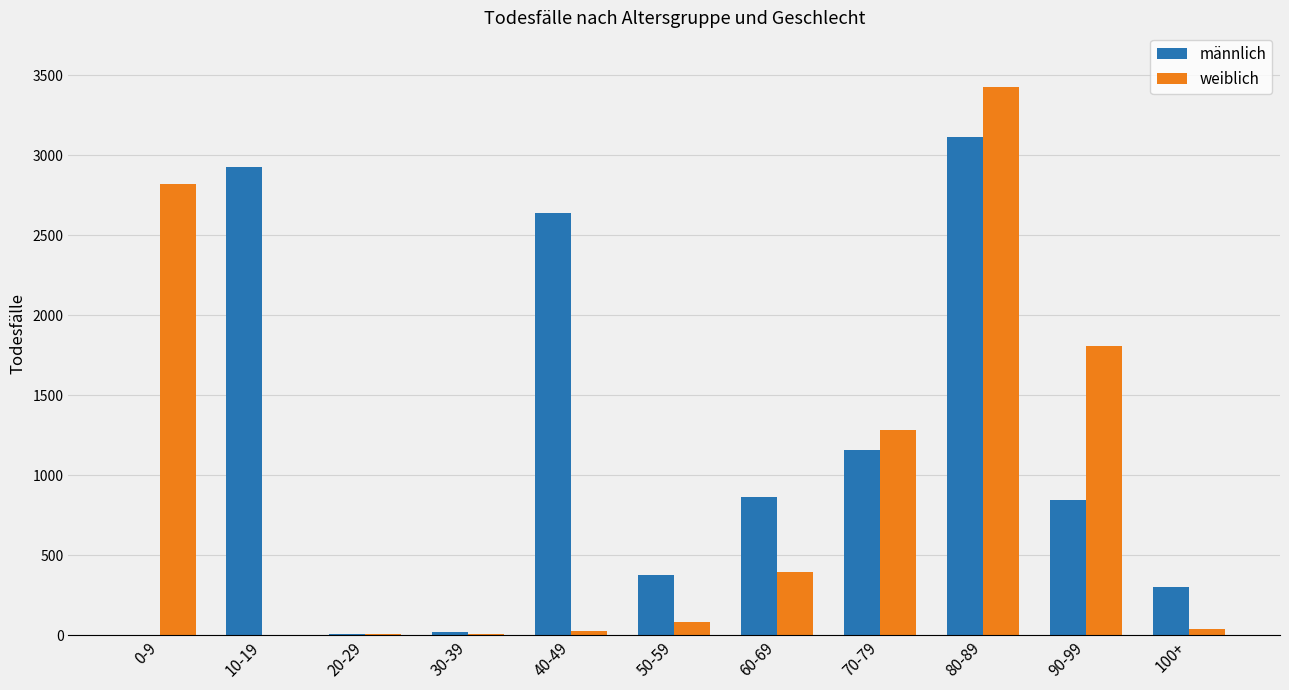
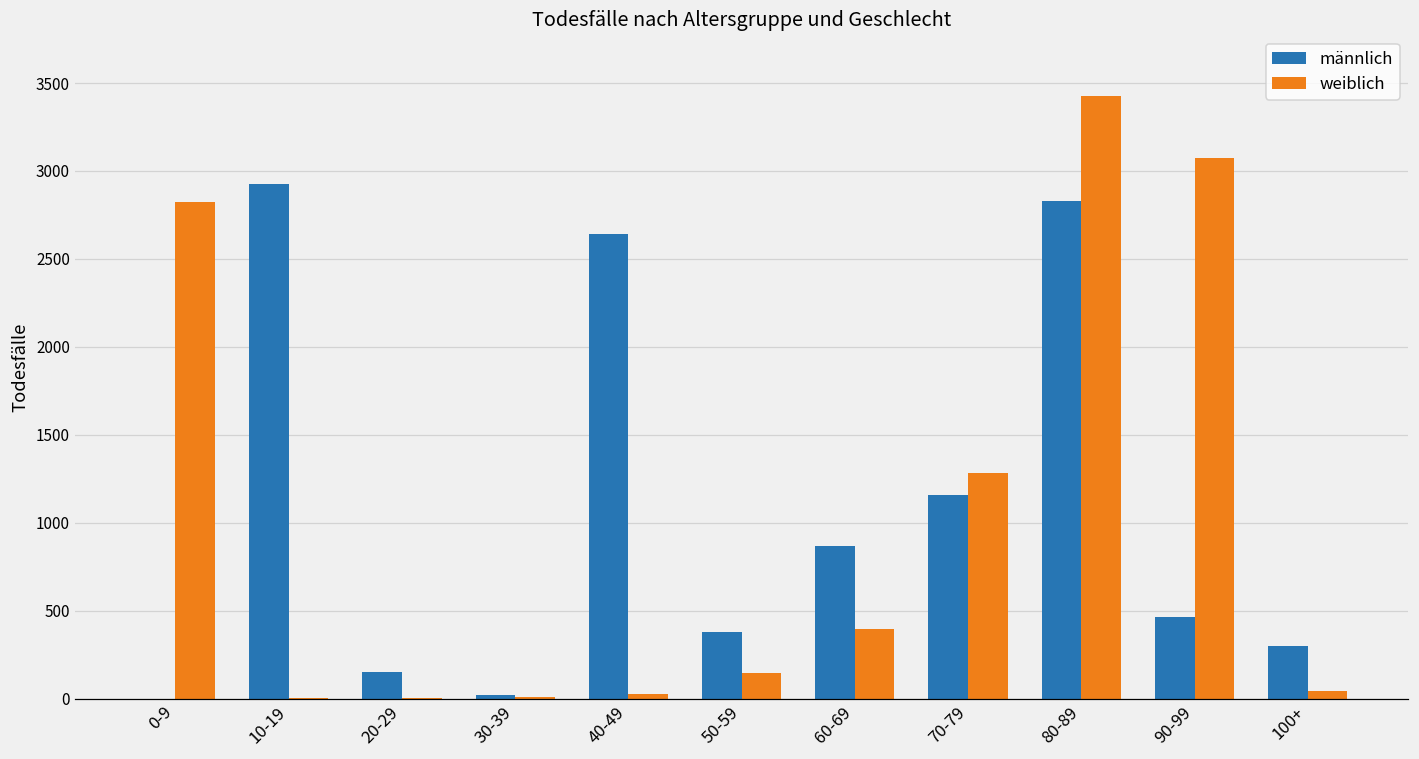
  {
    "männlich": {
      "0-9": 0,
      "10-19": 2930,
-     "20-29": 10,
+     "20-29": 150,
      "30-39": 20,
      "40-49": 2640,
      "50-59": 380,
      "60-69": 870,
      "70-79": 1160,
-     "80-89": 3110,
-     "90-99": 840,
+     "80-89": 2830,
+     "90-99": 470,
      "100+": 300
    },
    "weiblich": {
      "0-9": 2820,
      "40-49": 30,
-     "50-59": 80,
+     "50-59": 140,
      "60-69": 390,
      "70-79": 1280,
      "80-89": 3430,
-     "90-99": 1810,
+     "90-99": 3080,
      "100+": 40
    }
  }
